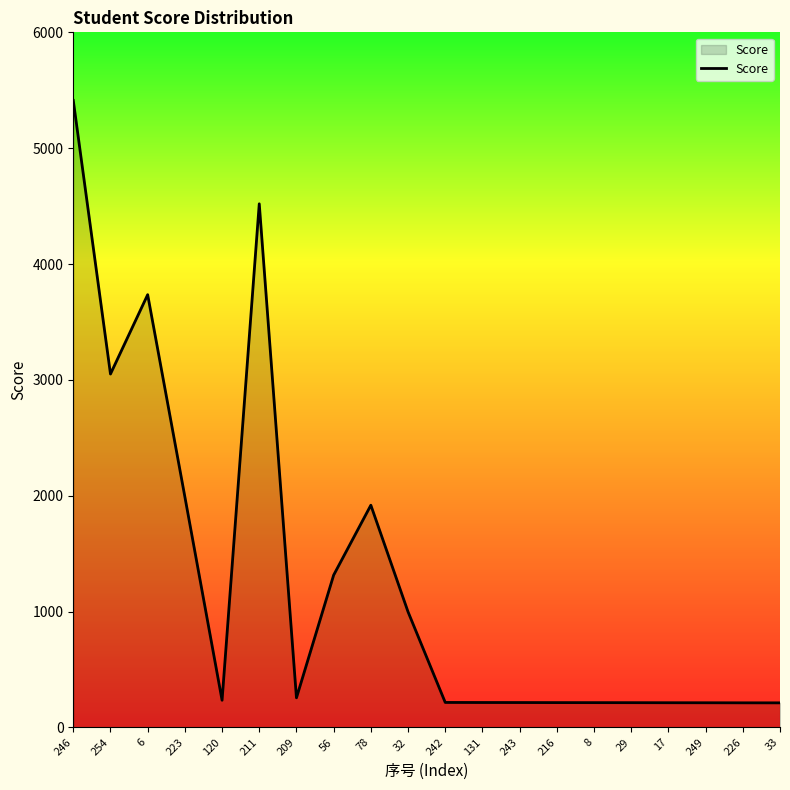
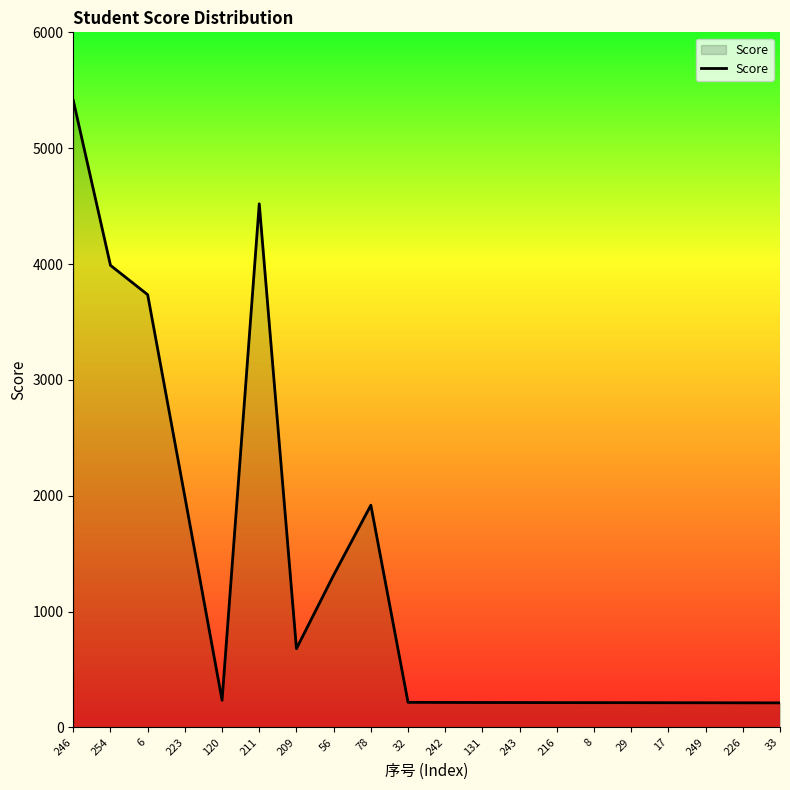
  {
    "246": 5410,
-   "254": 3050,
+   "254": 3990,
    "6": 3740,
    "223": 1990,
    "120": 230,
    "211": 4520,
-   "209": 260,
+   "209": 680,
    "56": 1310,
    "78": 1920,
-   "32": 1000,
+   "32": 220,
    "242": 220,
    "131": 210,
    "243": 210,
    "216": 210,
    "8": 210,
    "29": 210,
    "17": 210,
    "249": 210,
    "226": 210,
    "33": 210
  }
